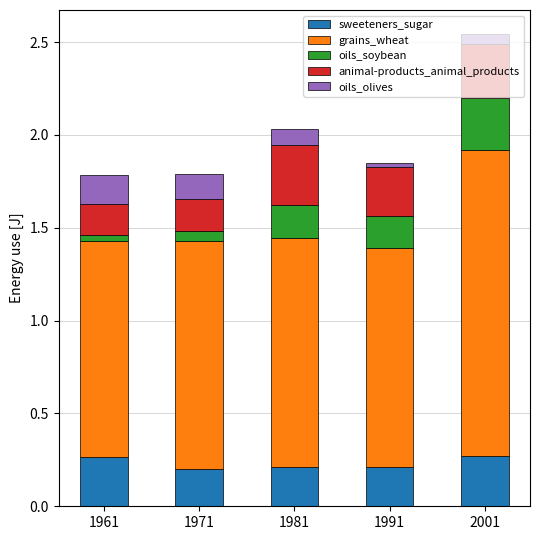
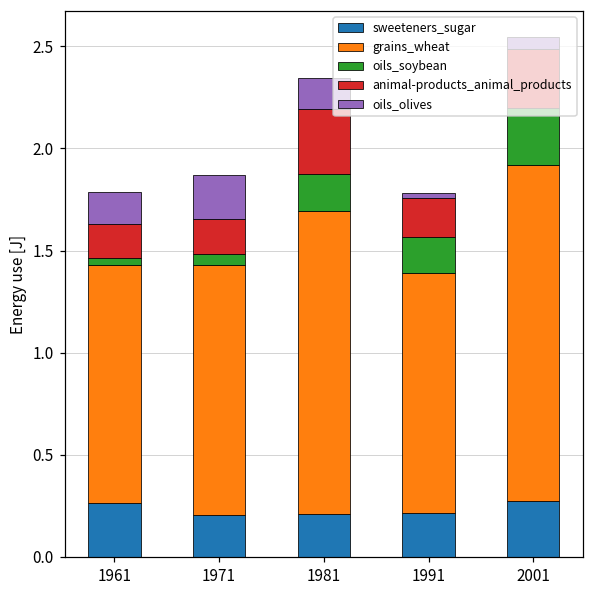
  {
    "sweeteners_sugar": {
      "1961": 0.27,
      "1971": 0.20,
      "1981": 0.21,
      "1991": 0.21,
      "2001": 0.27
    },
    "grains_wheat": {
      "1961": 1.16,
      "1971": 1.23,
-     "1981": 1.23,
+     "1981": 1.48,
      "1991": 1.18,
      "2001": 1.65
    },
    "oils_soybean": {
      "1961": 0.03,
      "1971": 0.05,
      "1981": 0.18,
      "1991": 0.17,
      "2001": 0.28
    },
    "animal-products_animal_products": {
      "1961": 0.17,
      "1971": 0.17,
      "1981": 0.32,
-     "1991": 0.26
+     "1991": 0.19
    },
    "oils_olives": {
      "1961": 0.16,
-     "1971": 0.13,
-     "1981": 0.09,
+     "1971": 0.21,
+     "1981": 0.15,
      "1991": 0.02
    }
  }
